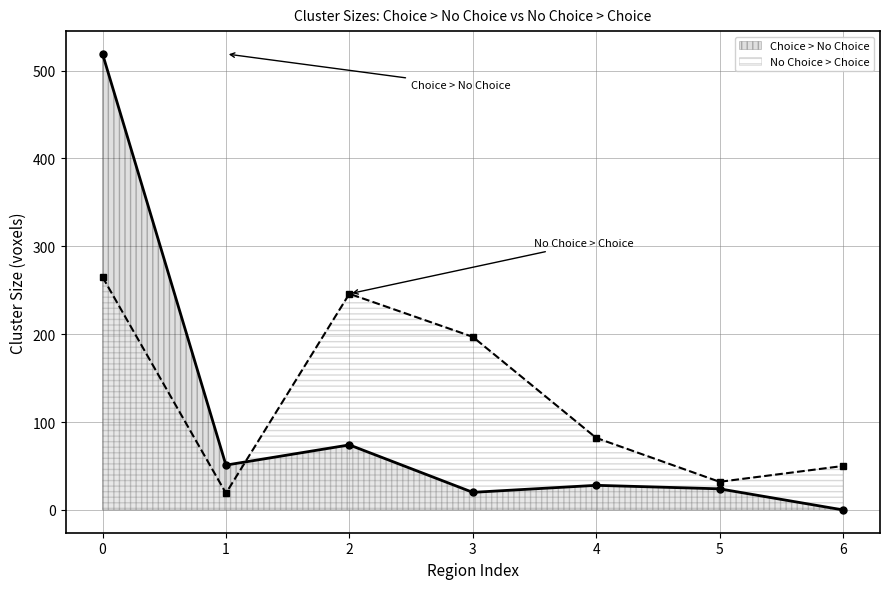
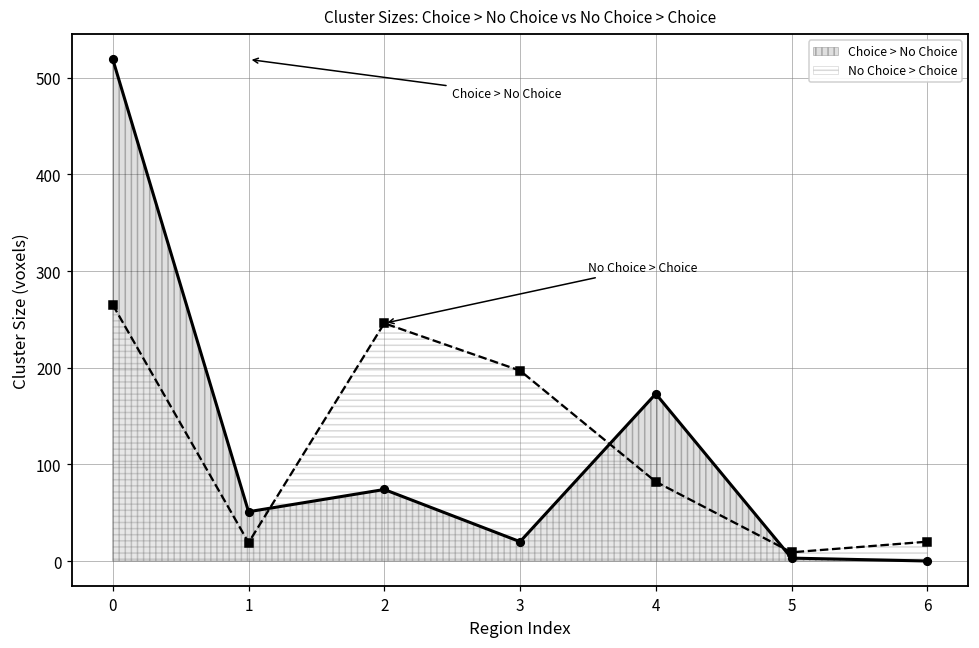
  {
    "Choice > No Choice": {
      "0": 520,
      "1": 50,
      "2": 70,
      "3": 20,
-     "4": 30,
-     "5": 20,
+     "4": 170,
+     "5": 0,
      "6": 0
    },
    "No Choice > Choice": {
      "0": 270,
      "1": 20,
      "2": 250,
      "3": 200,
      "4": 80,
-     "5": 30,
-     "6": 50
+     "5": 10,
+     "6": 20
    }
  }
